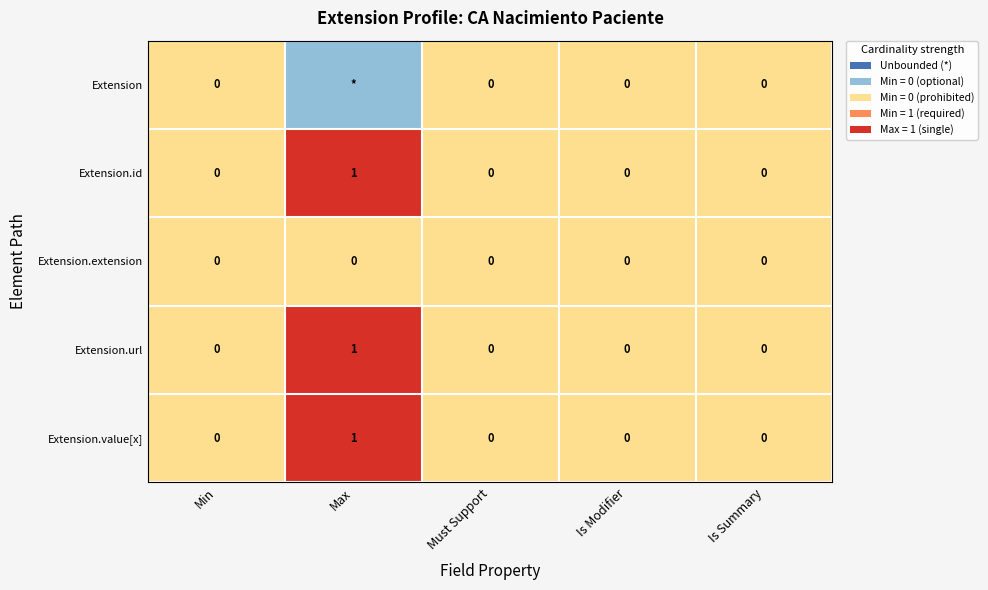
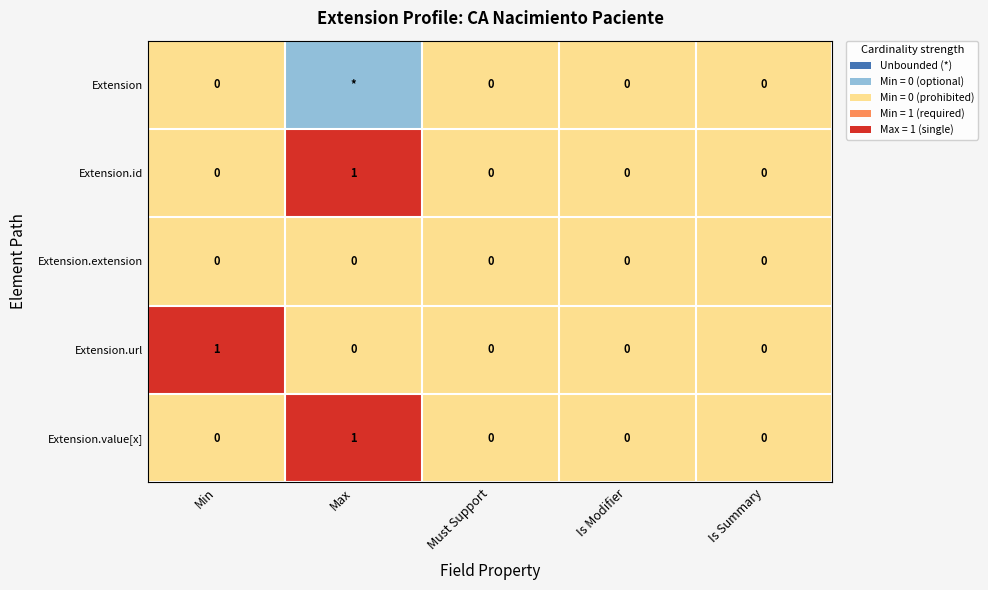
  {
    "Extension": {
      "Min": 0,
      "Must Support": 0,
      "Is Modifier": 0,
      "Is Summary": 0
    },
    "Extension.id": {
      "Min": 0,
      "Max": 1,
      "Must Support": 0,
      "Is Modifier": 0,
      "Is Summary": 0
    },
    "Extension.extension": {
      "Min": 0,
      "Max": 0,
      "Must Support": 0,
      "Is Modifier": 0,
      "Is Summary": 0
    },
    "Extension.url": {
-     "Min": 0,
-     "Max": 1,
+     "Min": 1,
+     "Max": 0,
      "Must Support": 0,
      "Is Modifier": 0,
      "Is Summary": 0
    },
    "Extension.value[x]": {
      "Min": 0,
      "Max": 1,
      "Must Support": 0,
      "Is Modifier": 0,
      "Is Summary": 0
    }
  }
